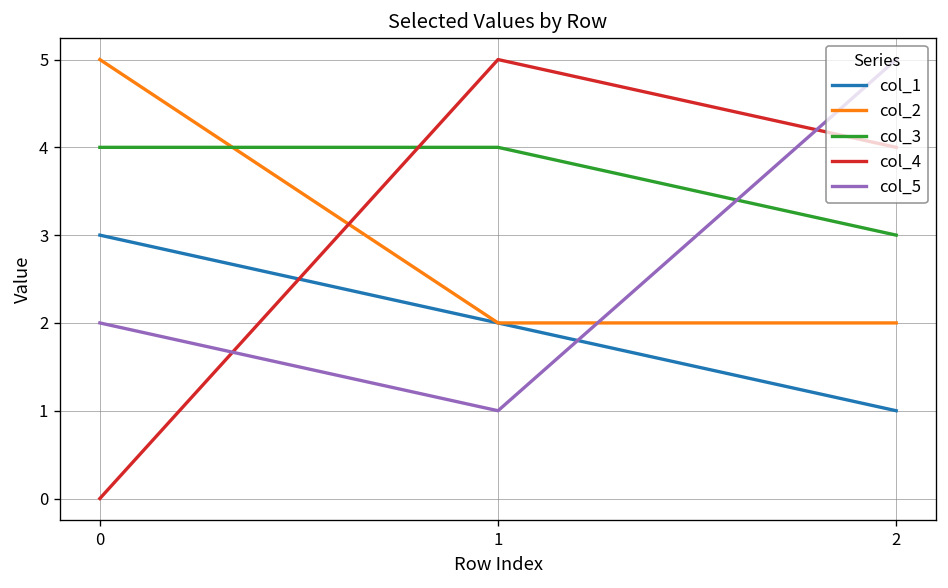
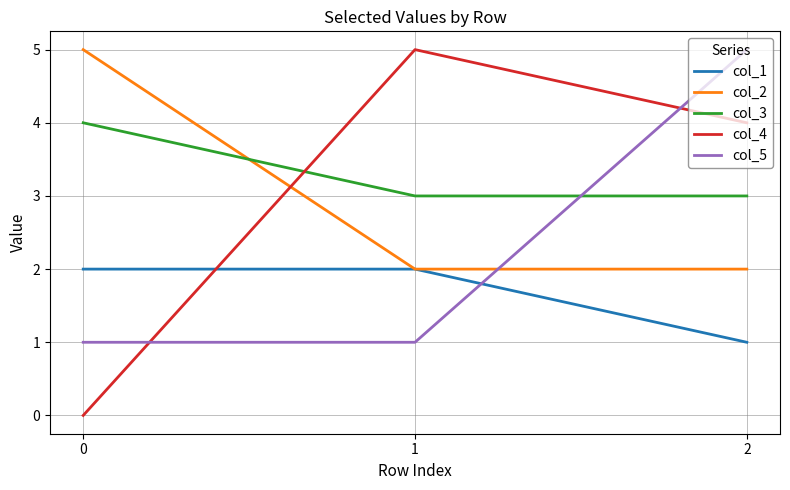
  {
    "col_1": {
-     "0": 3,
+     "0": 2,
      "2": 1
    },
    "col_2": {
      "0": 5,
      "2": 2
    },
    "col_3": {
      "0": 4,
-     "1": 4,
+     "1": 3,
      "2": 3
    },
    "col_4": {
      "0": 0,
      "1": 5
    },
    "col_5": {
-     "0": 2,
+     "0": 1,
      "1": 1
    }
  }
